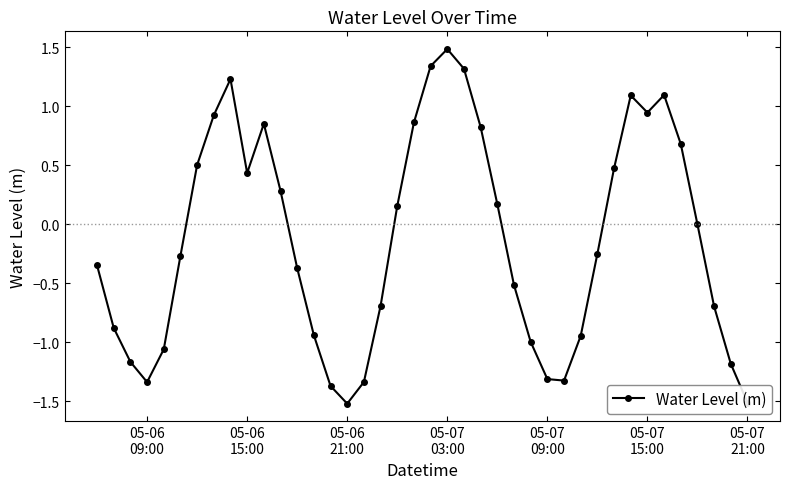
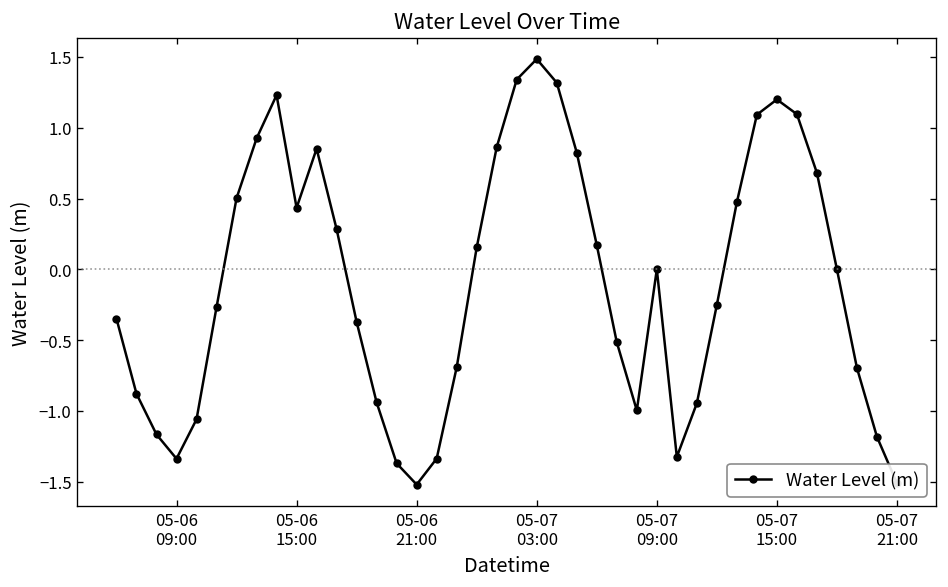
  {
    "05-06 09:00": -1.34,
    "05-06 15:00": 0.43,
    "05-06 21:00": -1.52,
    "05-07 03:00": 1.49,
-   "05-07 09:00": -1.31,
-   "05-07 15:00": 0.95
+   "05-07 09:00": 0.00,
+   "05-07 15:00": 1.20
  }
